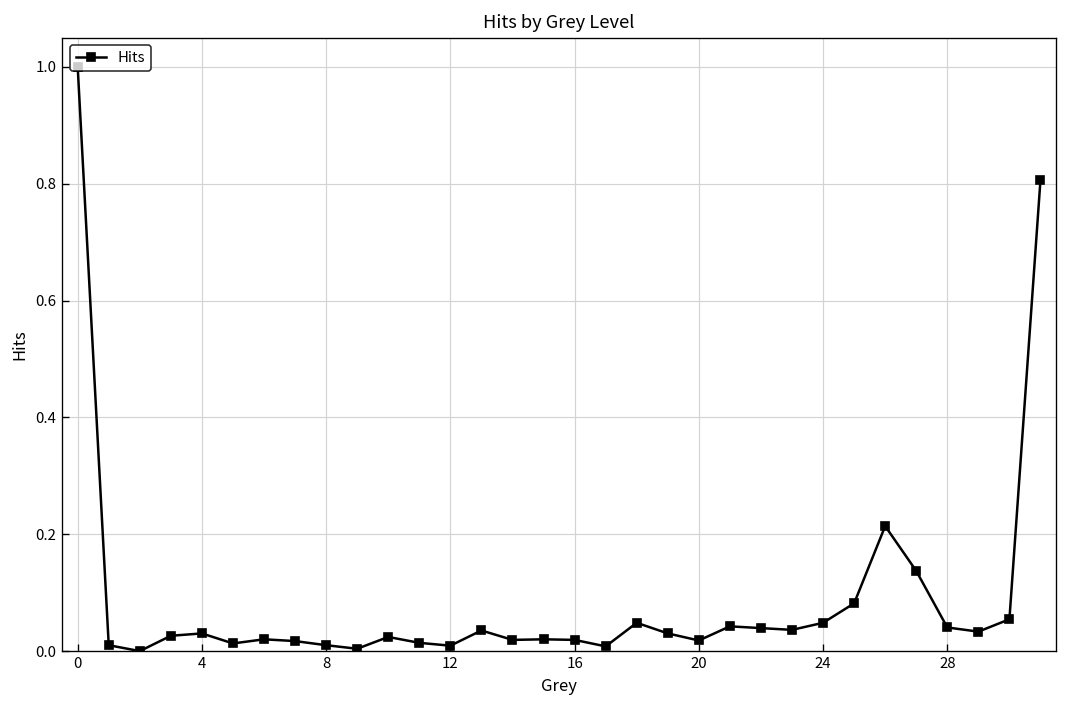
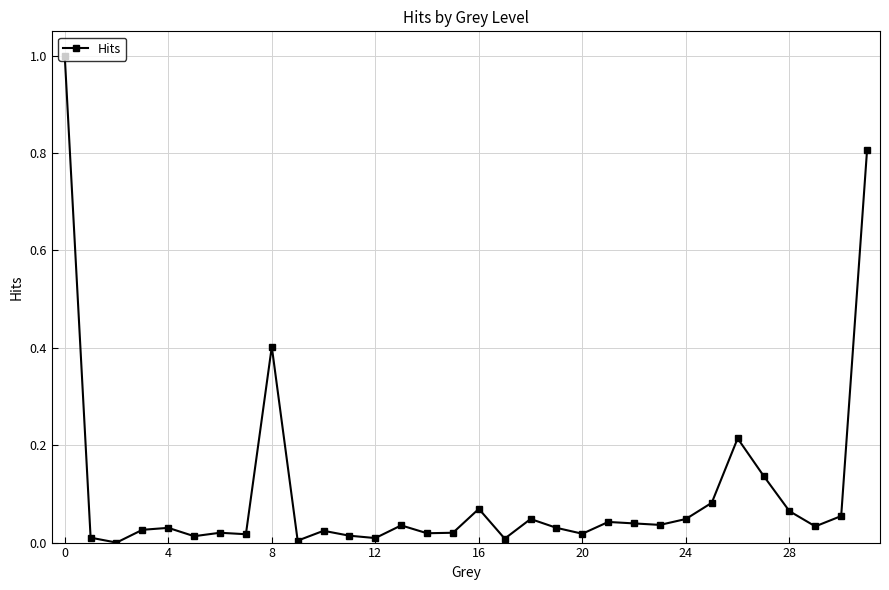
  {
    "4": 0.03,
-   "8": 0.01,
+   "8": 0.40,
    "12": 0.01,
-   "16": 0.02,
+   "16": 0.07,
    "20": 0.02,
    "24": 0.05,
-   "28": 0.04
+   "28": 0.06
  }
